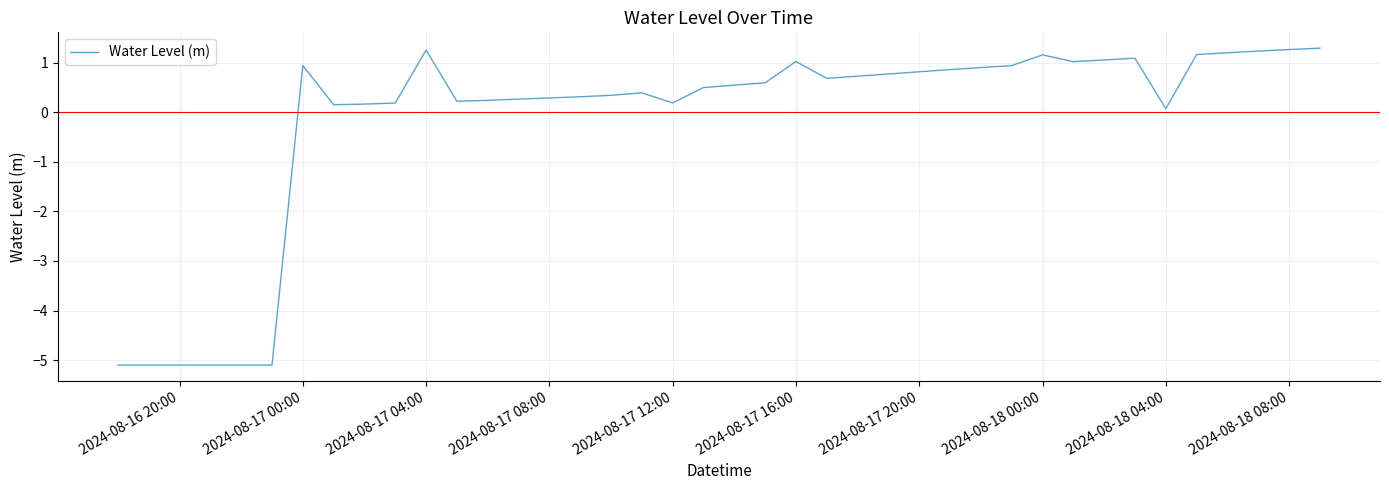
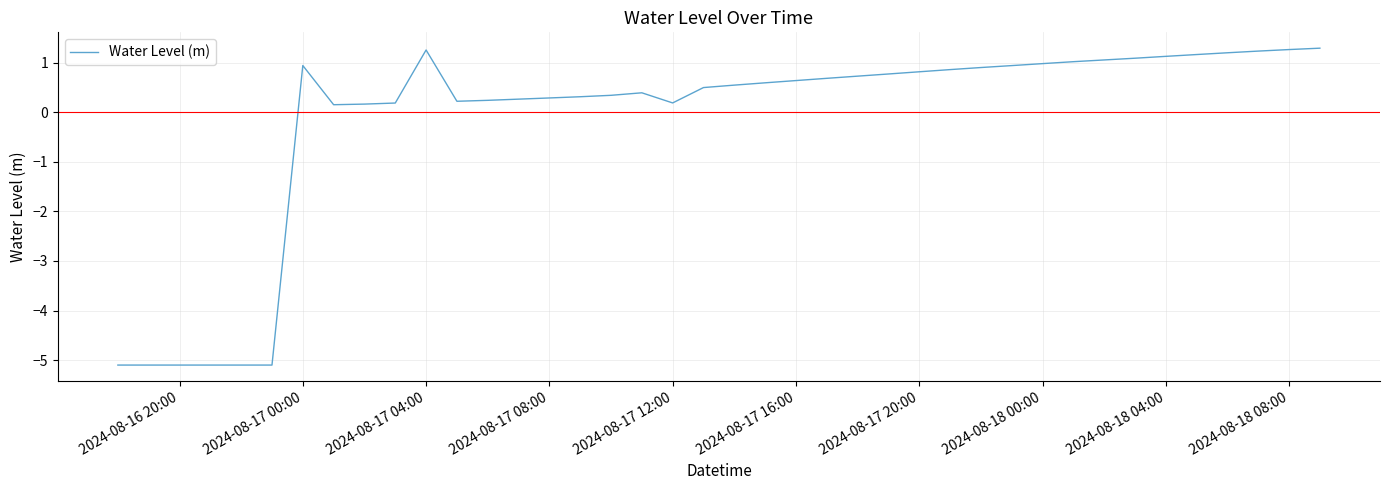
  {
    "2024-08-16 20:00": -5.1,
    "2024-08-17 00:00": 0.9,
    "2024-08-17 04:00": 1.3,
    "2024-08-17 08:00": 0.3,
    "2024-08-17 12:00": 0.2,
-   "2024-08-17 16:00": 1.0,
+   "2024-08-17 16:00": 0.6,
    "2024-08-17 20:00": 0.8,
-   "2024-08-18 00:00": 1.2,
-   "2024-08-18 04:00": 0.1,
+   "2024-08-18 00:00": 1.0,
+   "2024-08-18 04:00": 1.1,
    "2024-08-18 08:00": 1.3
  }
